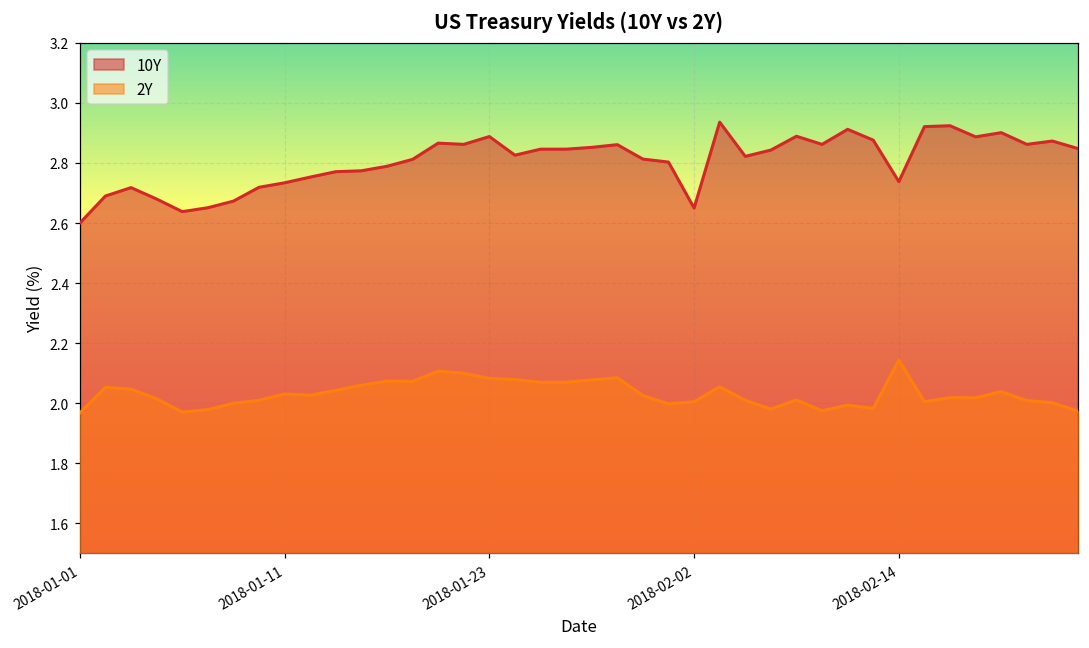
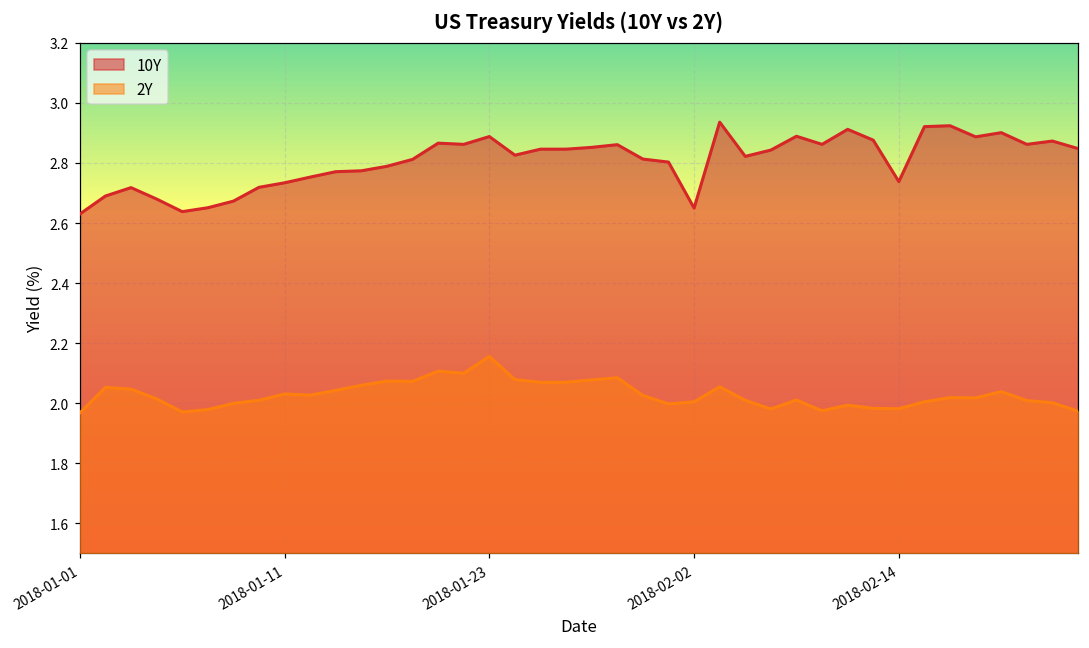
  {
    "10Y": {
-     "2018-01-01": 2.60,
+     "2018-01-01": 2.63,
      "2018-01-11": 2.73,
      "2018-01-23": 2.89,
      "2018-02-02": 2.65,
      "2018-02-14": 2.74
    },
    "2Y": {
      "2018-01-01": 1.97,
      "2018-01-11": 2.03,
-     "2018-01-23": 2.08,
+     "2018-01-23": 2.16,
      "2018-02-02": 2.01,
-     "2018-02-14": 2.14
+     "2018-02-14": 1.98
    }
  }
